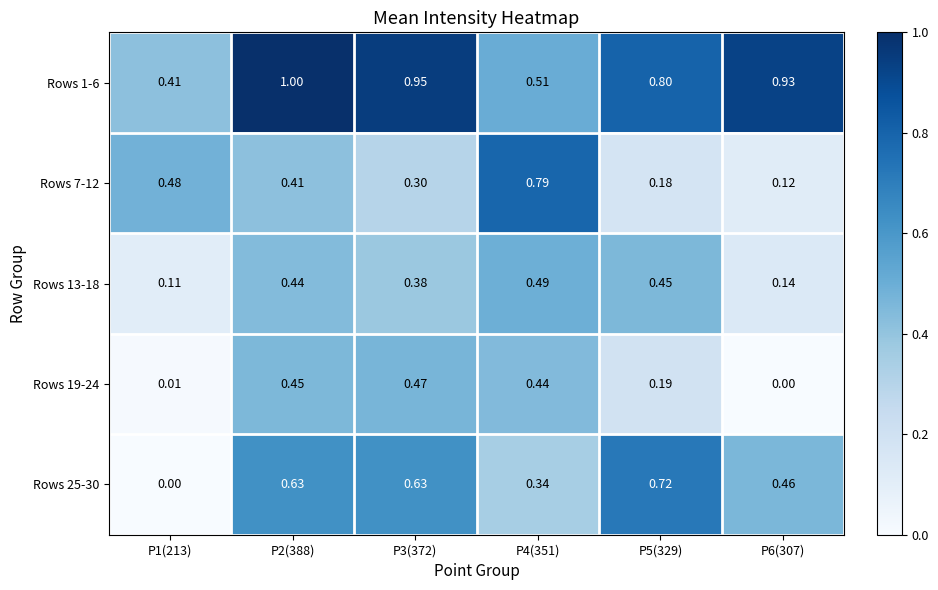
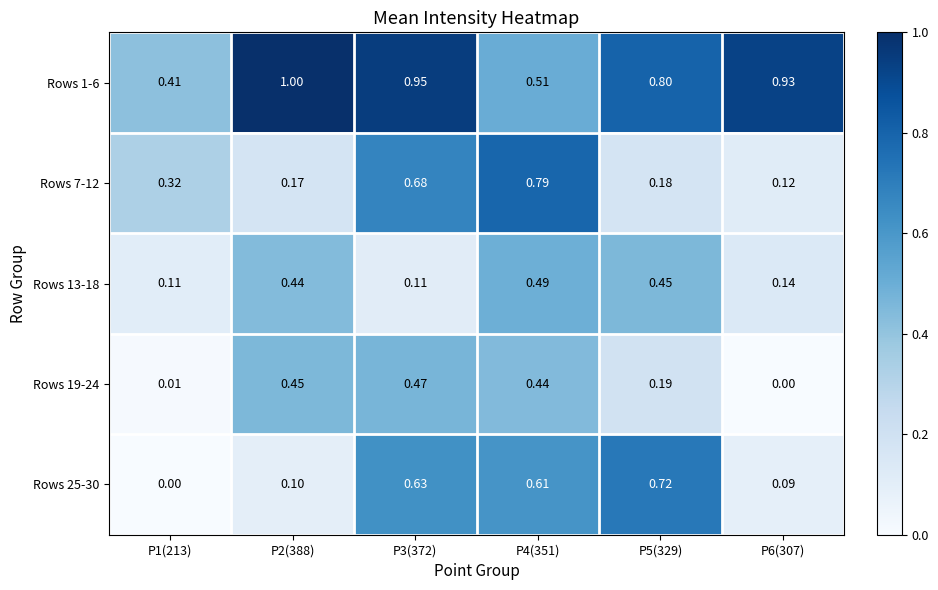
  {
    "Rows 1-6": {
      "P1(213)": 0.41,
      "P2(388)": 1.00,
      "P3(372)": 0.95,
      "P4(351)": 0.51,
      "P5(329)": 0.80,
      "P6(307)": 0.93
    },
    "Rows 7-12": {
-     "P1(213)": 0.48,
-     "P2(388)": 0.41,
-     "P3(372)": 0.30,
+     "P1(213)": 0.32,
+     "P2(388)": 0.17,
+     "P3(372)": 0.68,
      "P4(351)": 0.79,
      "P5(329)": 0.18,
      "P6(307)": 0.12
    },
    "Rows 13-18": {
      "P1(213)": 0.11,
      "P2(388)": 0.44,
-     "P3(372)": 0.38,
+     "P3(372)": 0.11,
      "P4(351)": 0.49,
      "P5(329)": 0.45,
      "P6(307)": 0.14
    },
    "Rows 19-24": {
      "P1(213)": 0.01,
      "P2(388)": 0.45,
      "P3(372)": 0.47,
      "P4(351)": 0.44,
      "P5(329)": 0.19,
      "P6(307)": 0.00
    },
    "Rows 25-30": {
      "P1(213)": 0.00,
-     "P2(388)": 0.63,
+     "P2(388)": 0.10,
      "P3(372)": 0.63,
-     "P4(351)": 0.34,
+     "P4(351)": 0.61,
      "P5(329)": 0.72,
-     "P6(307)": 0.46
+     "P6(307)": 0.09
    }
  }
